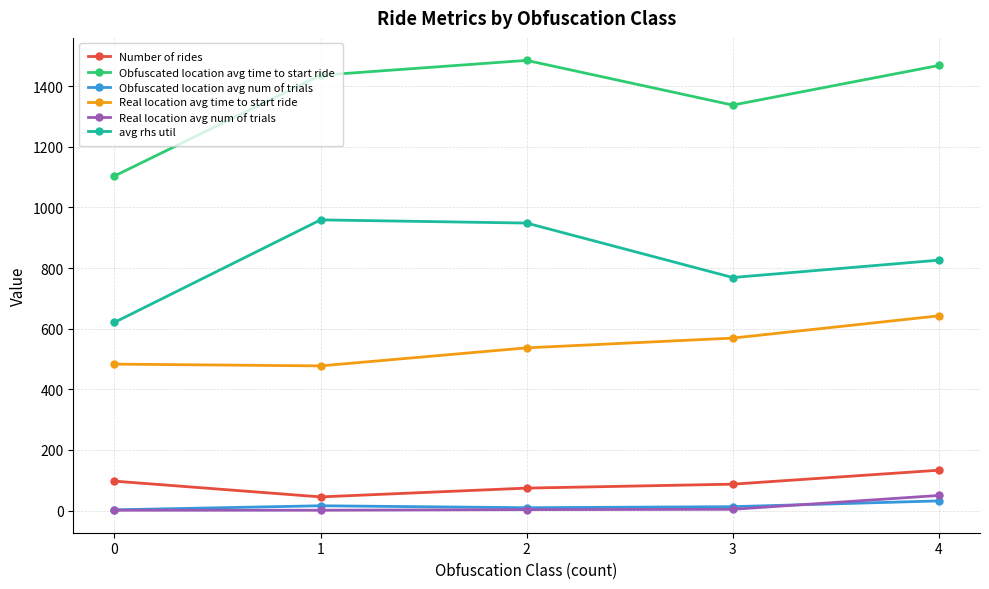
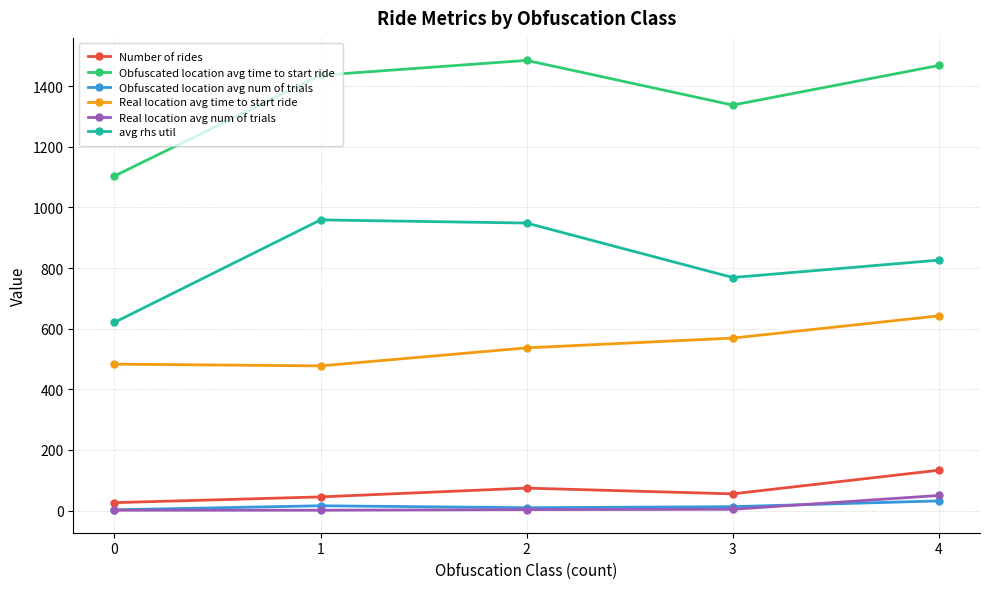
  {
    "Number of rides": {
-     "0": 100,
+     "0": 30,
      "1": 50,
      "2": 70,
-     "3": 90,
+     "3": 60,
      "4": 130
    },
    "Obfuscated location avg num of trials": {
      "1": 20,
      "3": 10,
      "4": 30
    },
    "Real location avg time to start ride": {
      "0": 480,
      "1": 480,
      "2": 540,
      "3": 570,
      "4": 640
    },
    "Real location avg num of trials": {
      "1": 0,
      "3": 0,
      "4": 50
    }
  }
